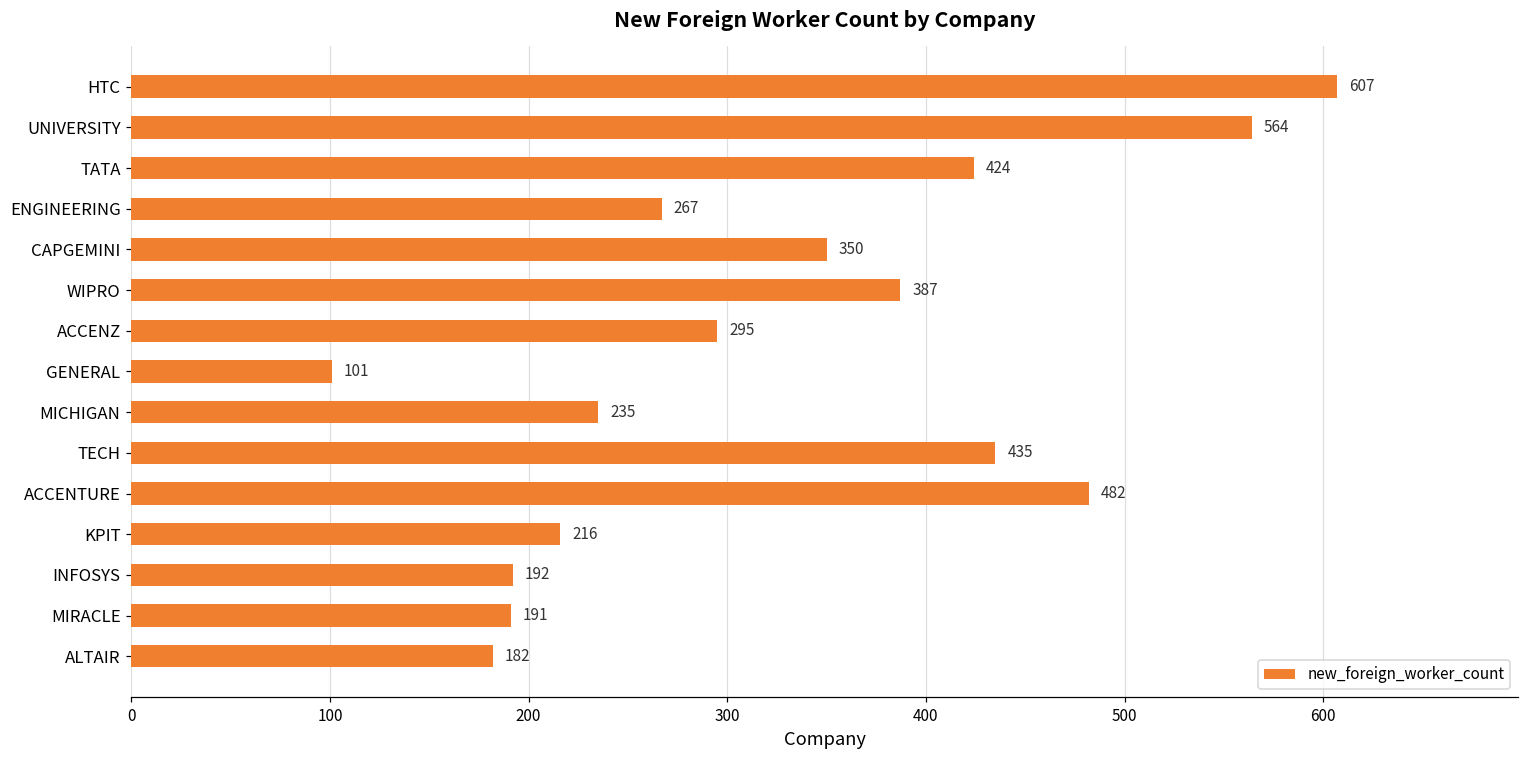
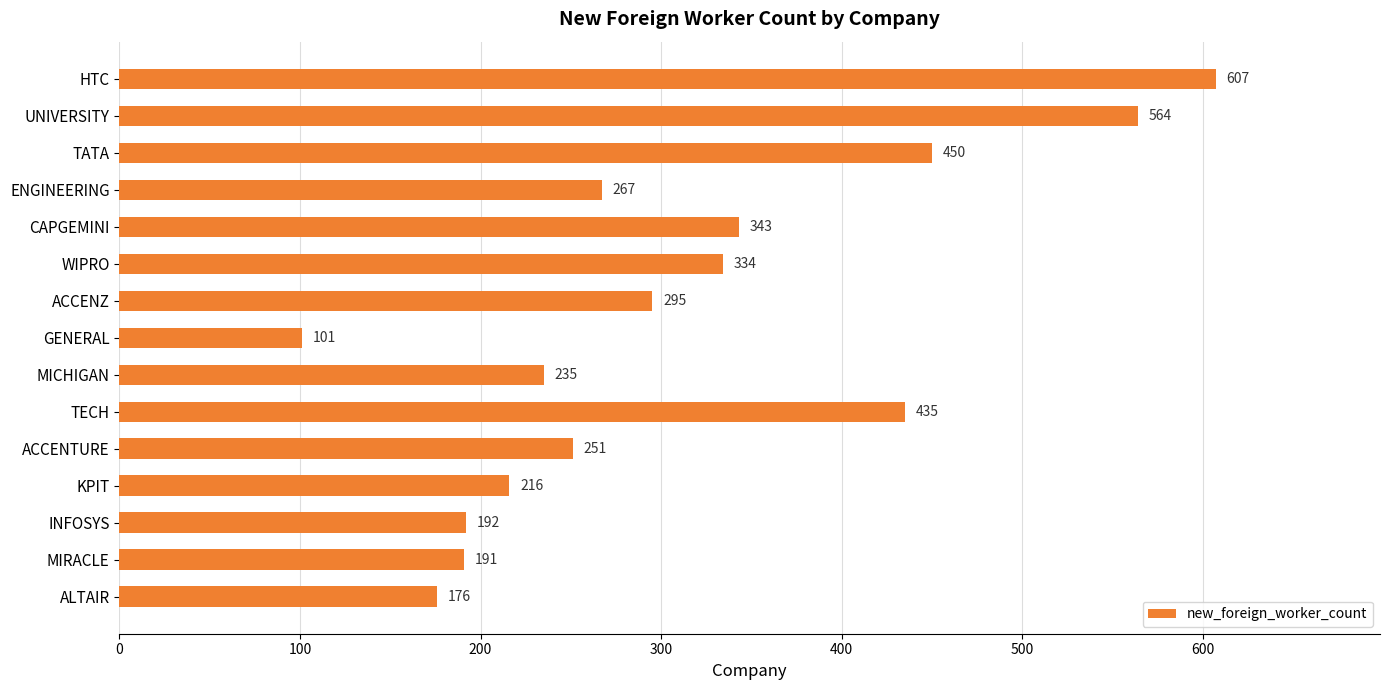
  {
    "HTC": 607,
    "UNIVERSITY": 564,
-   "TATA": 424,
+   "TATA": 450,
    "ENGINEERING": 267,
-   "CAPGEMINI": 350,
-   "WIPRO": 387,
+   "CAPGEMINI": 343,
+   "WIPRO": 334,
    "ACCENZ": 295,
    "GENERAL": 101,
    "MICHIGAN": 235,
    "TECH": 435,
-   "ACCENTURE": 482,
+   "ACCENTURE": 251,
    "KPIT": 216,
    "INFOSYS": 192,
    "MIRACLE": 191,
-   "ALTAIR": 182
+   "ALTAIR": 176
  }
